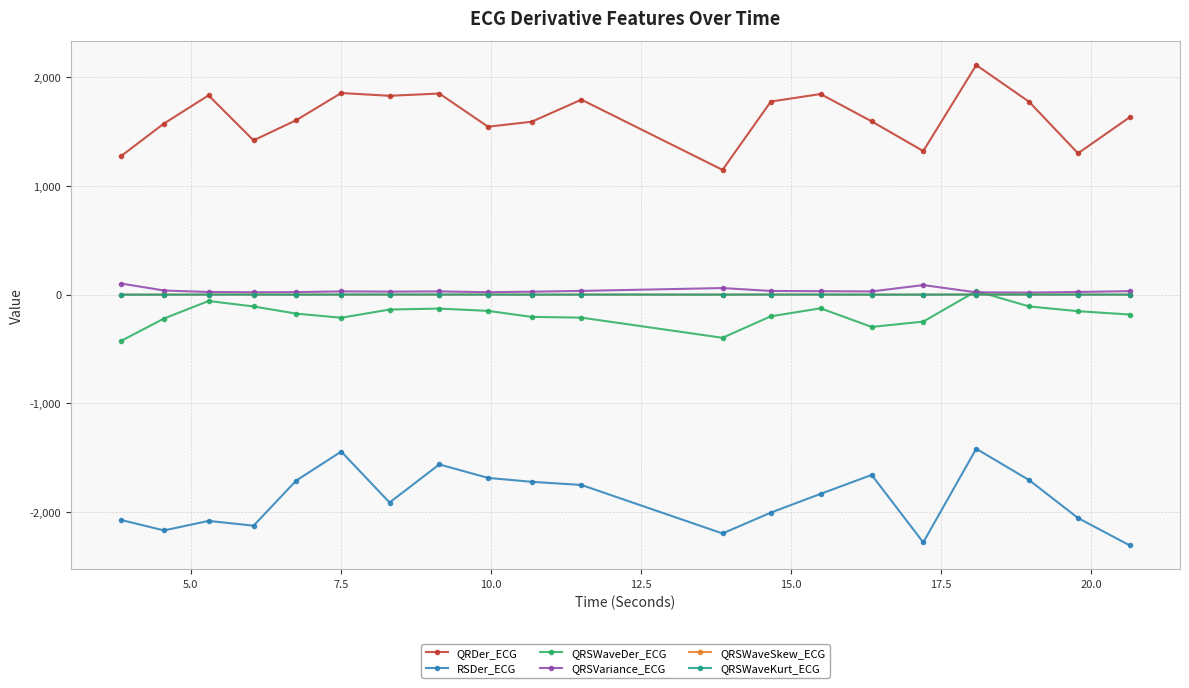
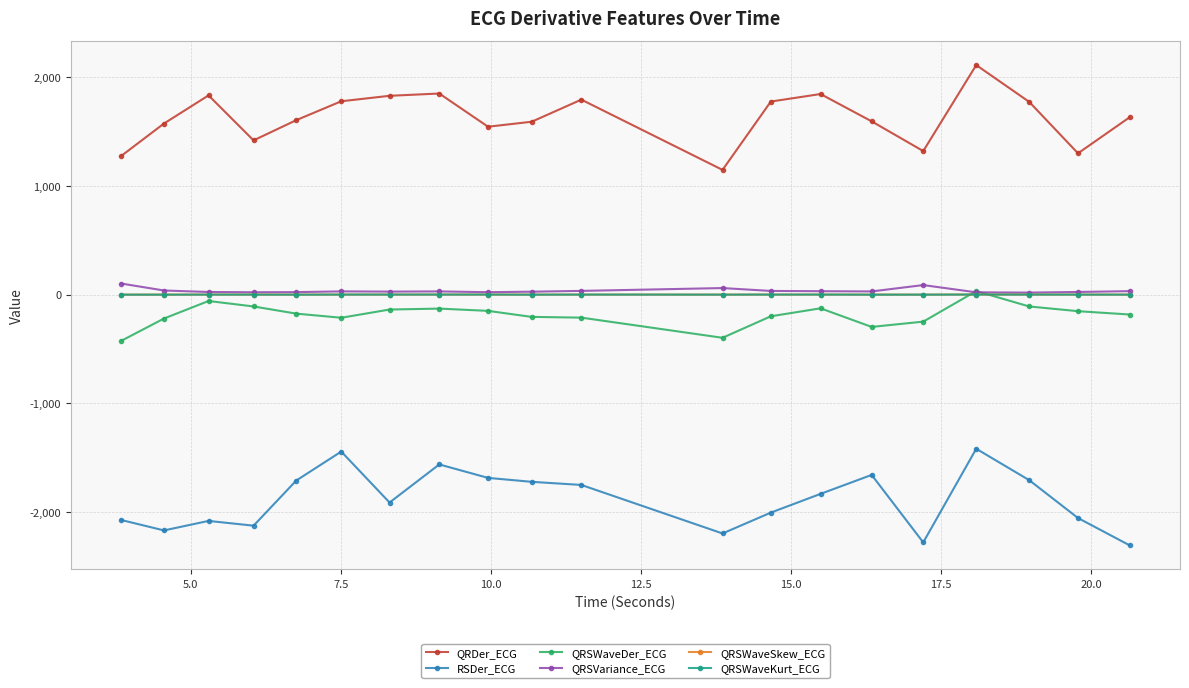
  {
    "QRDer_ECG": {
-     "7.5": "1,860"
+     "7.5": "1,780"
    },
    "RSDer_ECG": {
      "7.5": "-1,440"
    },
    "QRSVariance_ECG": {
      "7.5": "30"
    }
  }
